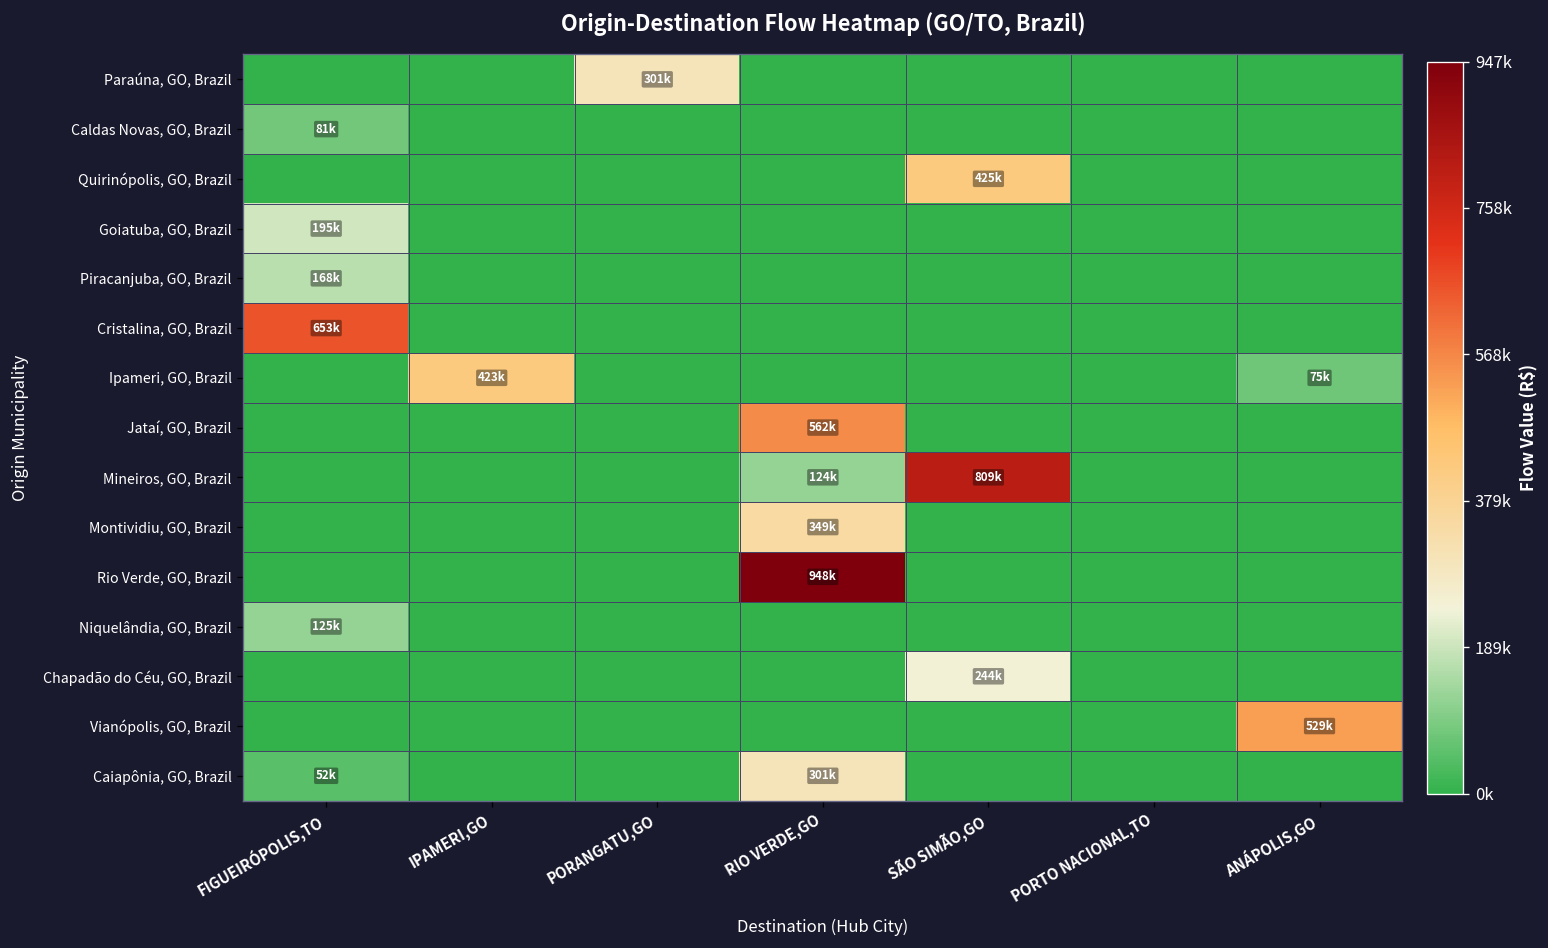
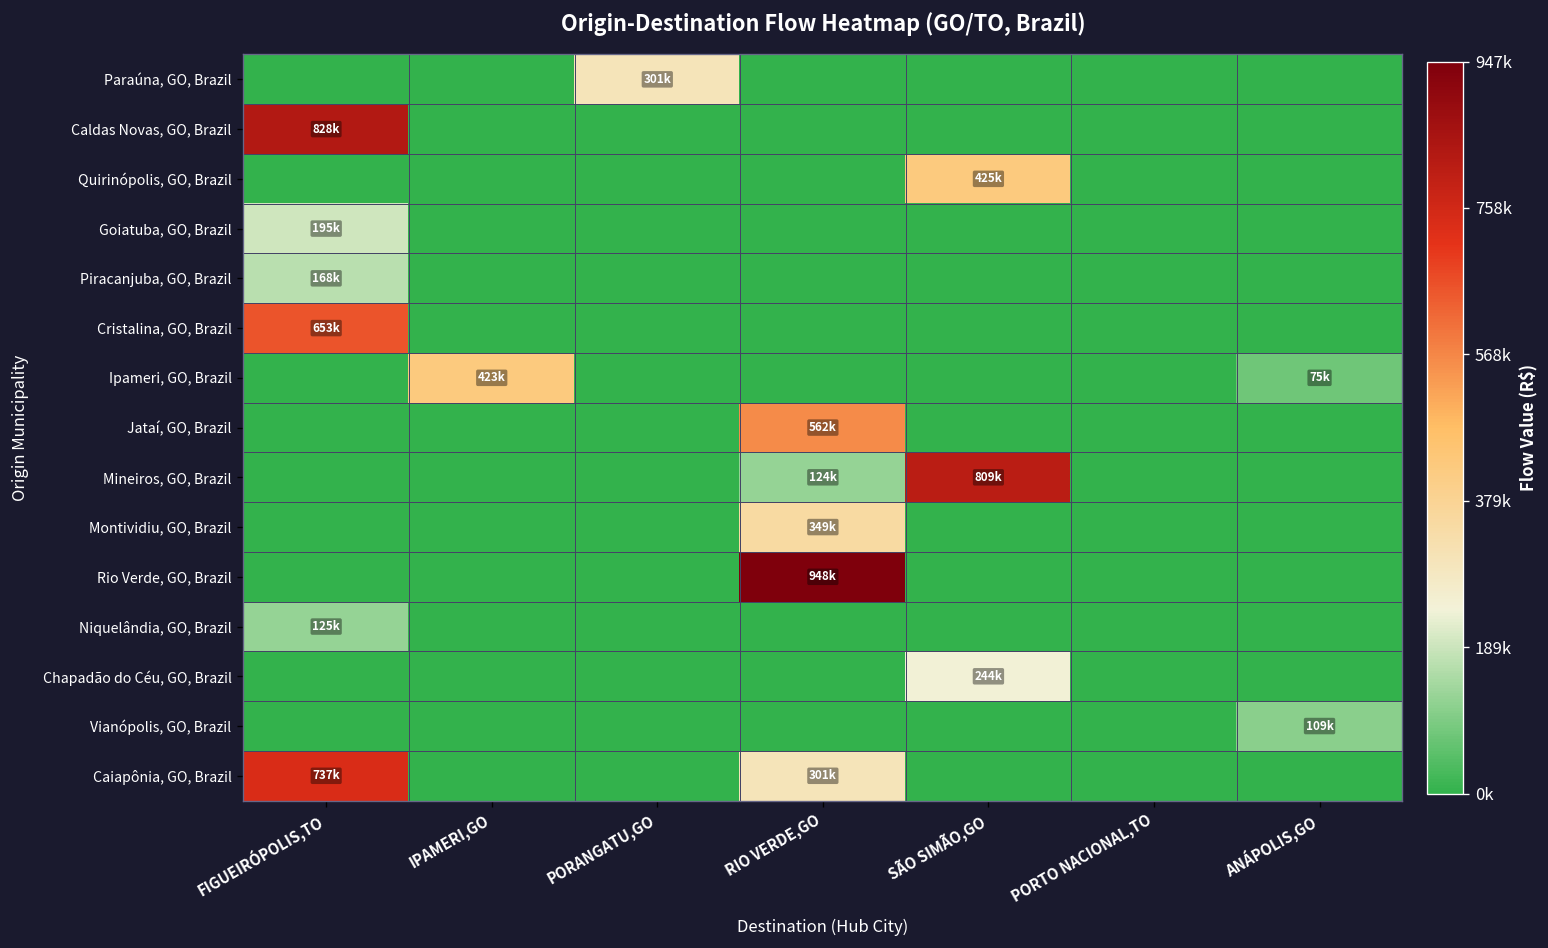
  {
    "Caldas Novas, GO, Brazil": {
-     "FIGUEIRÓPOLIS,TO": "81k"
+     "FIGUEIRÓPOLIS,TO": "828k"
    },
    "Vianópolis, GO, Brazil": {
-     "ANÁPOLIS,GO": "529k"
+     "ANÁPOLIS,GO": "109k"
    },
    "Caiapônia, GO, Brazil": {
-     "FIGUEIRÓPOLIS,TO": "52k"
+     "FIGUEIRÓPOLIS,TO": "737k"
    }
  }
